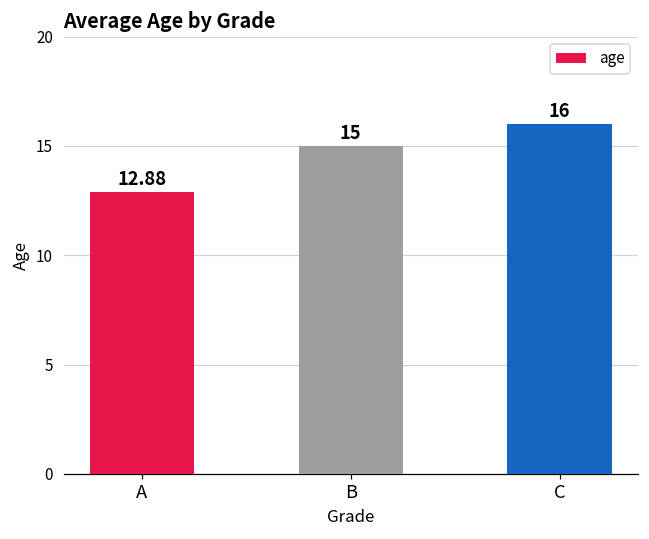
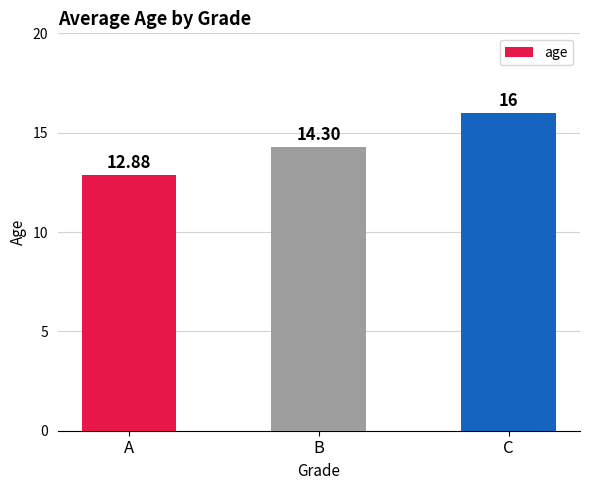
  {
    "A": 12.88,
-   "B": 15,
+   "B": 14.30,
    "C": 16
  }
